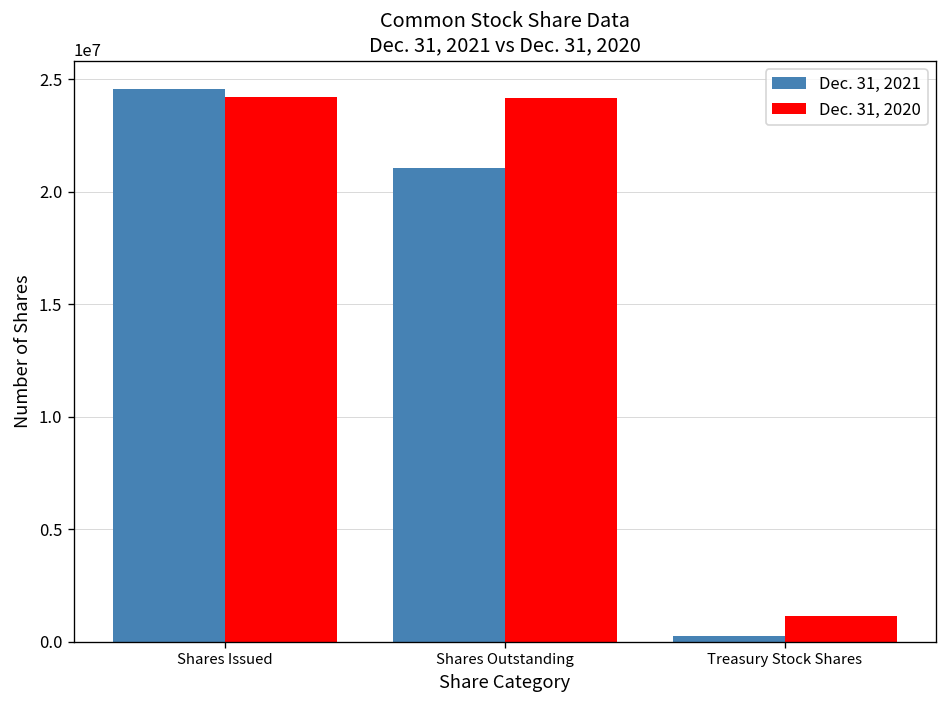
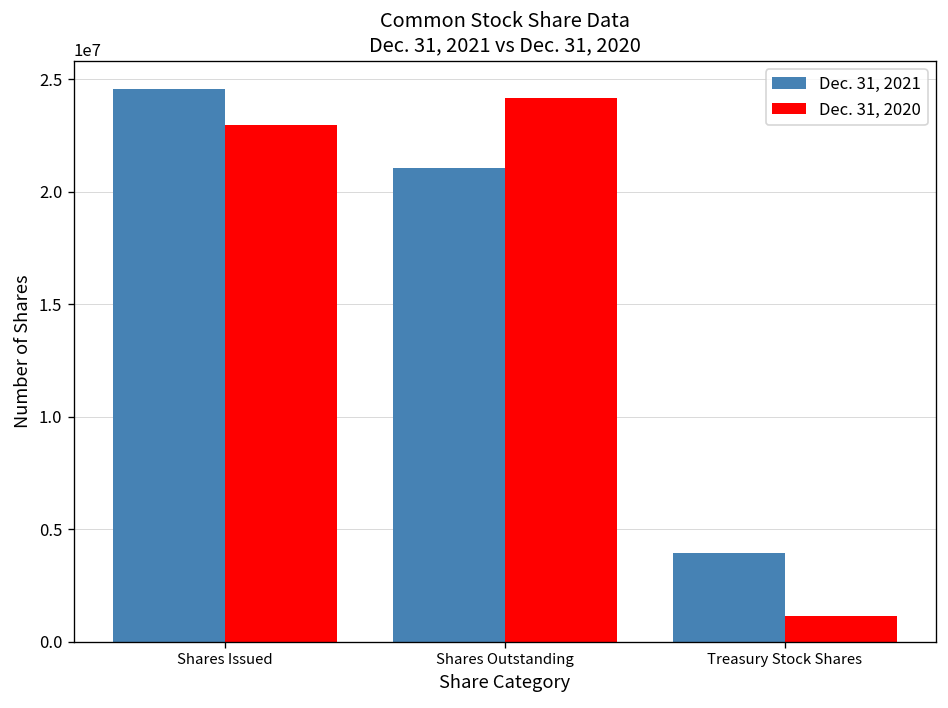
  {
    "Dec. 31, 2021": {
      "Shares Issued": 24600000,
      "Shares Outstanding": 21000000,
-     "Treasury Stock Shares": 200000
+     "Treasury Stock Shares": 3900000
    },
    "Dec. 31, 2020": {
-     "Shares Issued": 24200000,
+     "Shares Issued": 22900000,
      "Shares Outstanding": 24200000,
      "Treasury Stock Shares": 1100000
    }
  }
